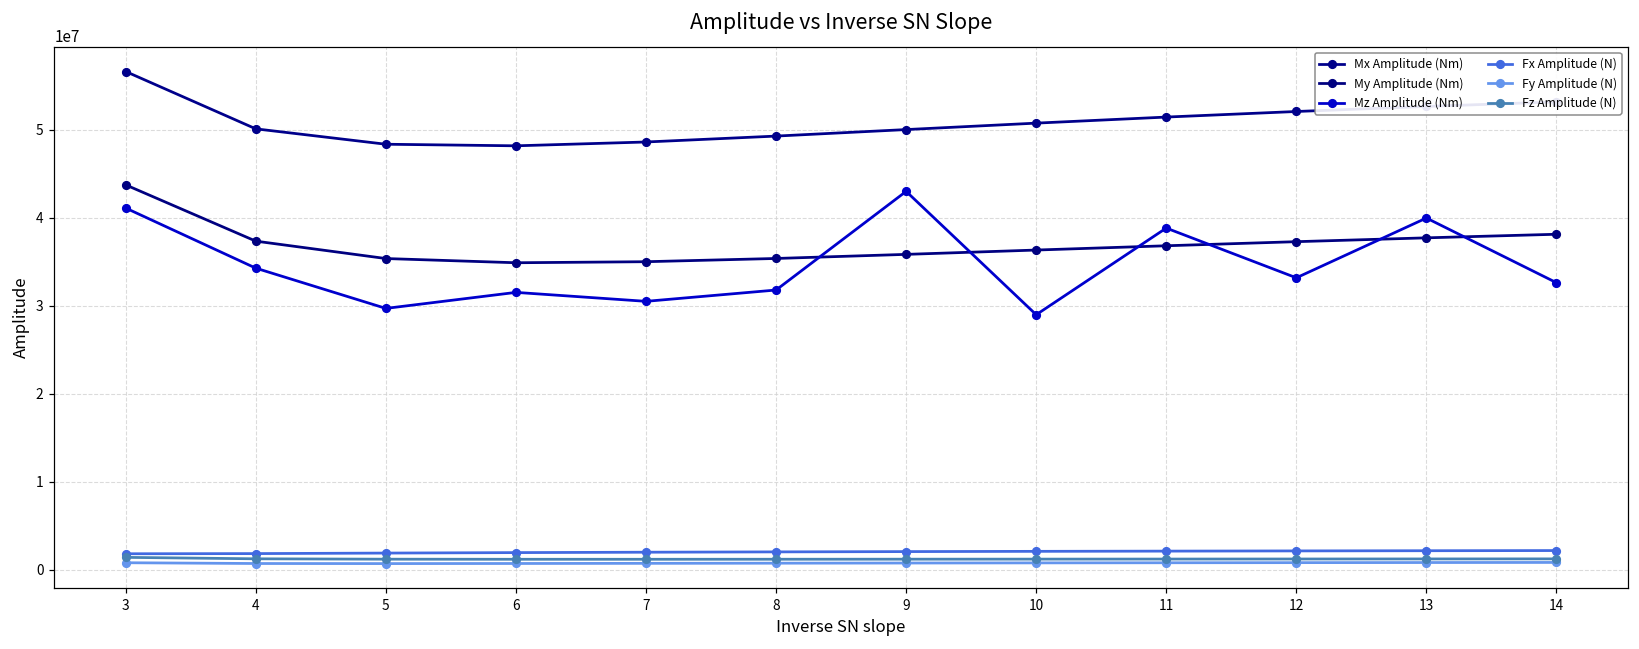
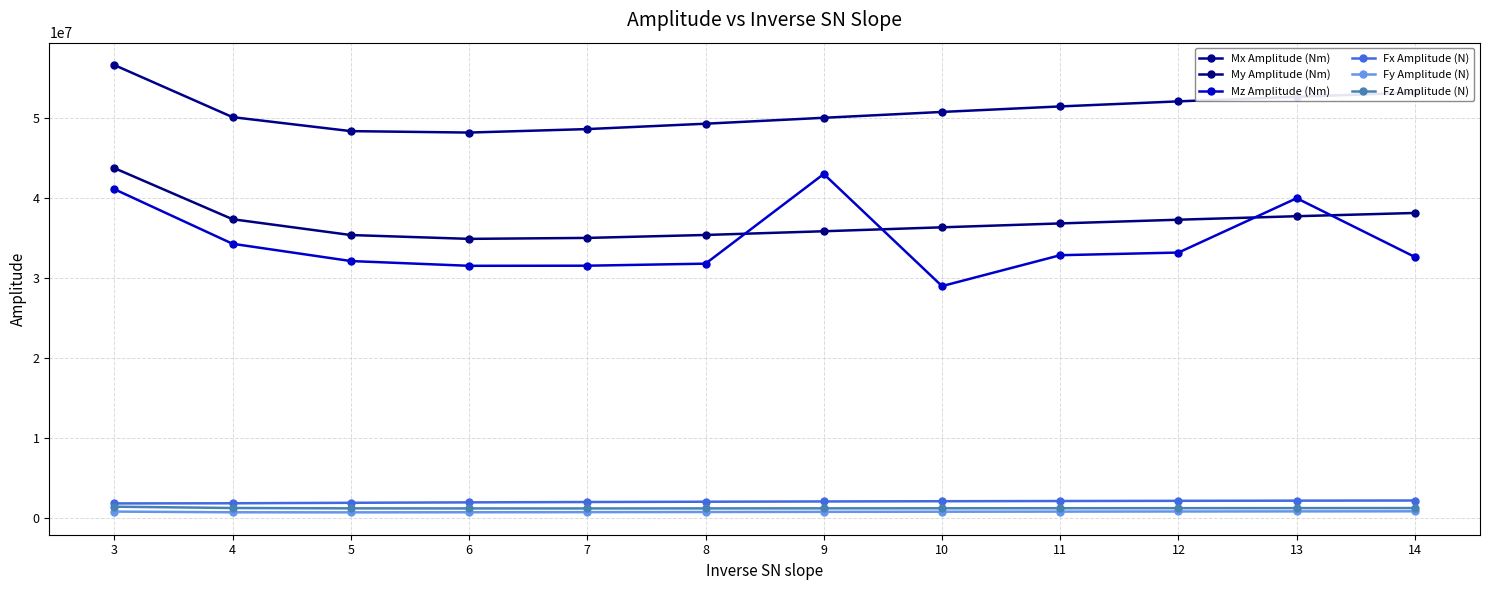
  {
    "Mz Amplitude (Nm)": {
      "3": 41000000,
      "4": 34000000,
-     "5": 30000000,
+     "5": 32000000,
      "6": 31000000,
-     "7": 30000000,
+     "7": 32000000,
      "8": 32000000,
      "9": 43000000,
      "10": 29000000,
-     "11": 39000000,
+     "11": 33000000,
      "12": 33000000,
      "13": 40000000,
      "14": 33000000
    }
  }
